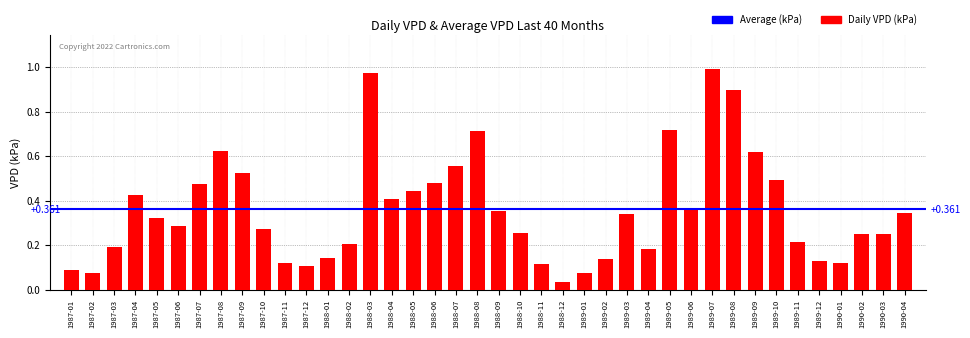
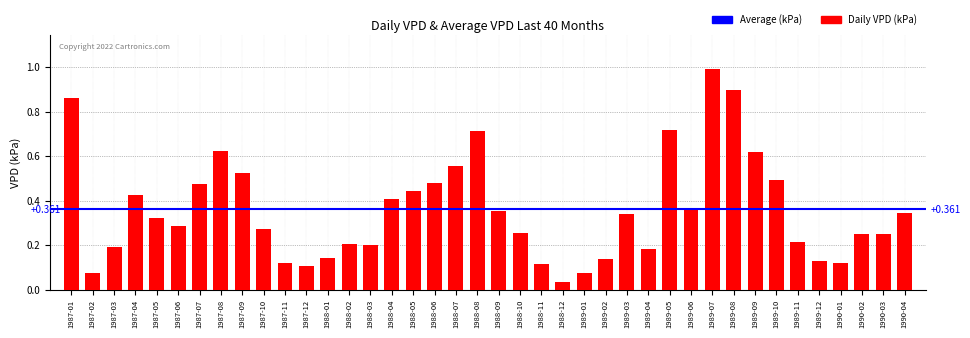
  {
-   "1987-01": 0.09,
+   "1987-01": 0.86,
    "1987-02": 0.08,
    "1987-03": 0.19,
    "1987-04": 0.43,
    "1987-05": 0.32,
    "1987-06": 0.28,
    "1987-07": 0.48,
    "1987-08": 0.62,
    "1987-09": 0.53,
    "1987-10": 0.27,
    "1987-11": 0.12,
    "1987-12": 0.11,
    "1988-01": 0.14,
    "1988-02": 0.21,
-   "1988-03": 0.97,
+   "1988-03": 0.20,
    "1988-04": 0.41,
    "1988-05": 0.44,
    "1988-06": 0.48,
    "1988-07": 0.56,
    "1988-08": 0.71,
    "1988-09": 0.36,
    "1988-10": 0.25,
    "1988-11": 0.12,
    "1988-12": 0.04,
    "1989-01": 0.07,
    "1989-02": 0.14,
    "1989-03": 0.34,
    "1989-04": 0.18,
    "1989-05": 0.72,
    "1989-06": 0.36,
    "1989-07": 0.99,
    "1989-08": 0.90,
    "1989-09": 0.62,
    "1989-10": 0.49,
    "1989-11": 0.22,
    "1989-12": 0.13,
    "1990-01": 0.12,
    "1990-02": 0.25,
    "1990-03": 0.25,
    "1990-04": 0.35
  }
